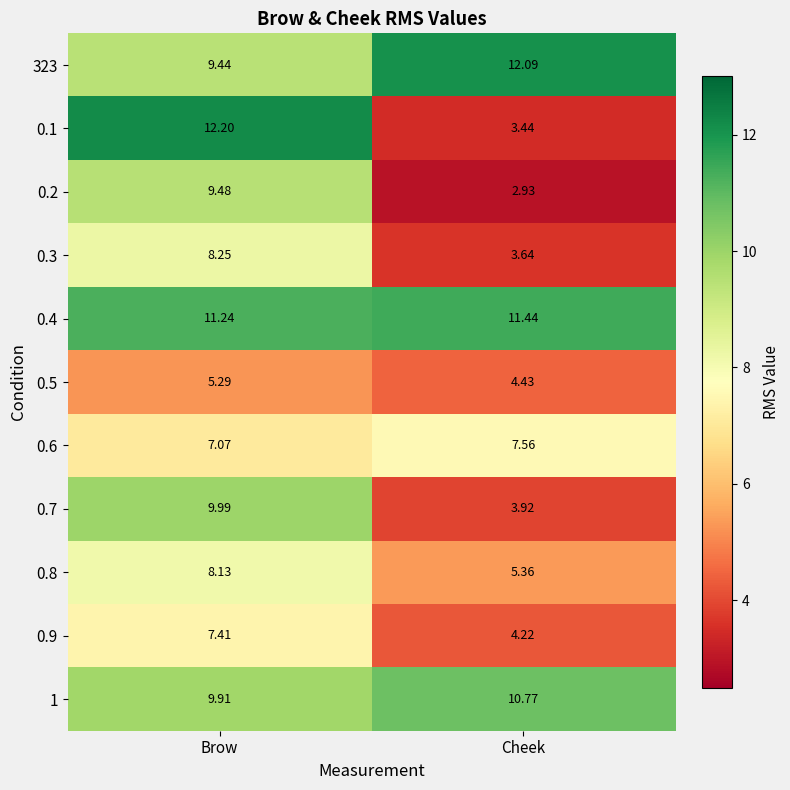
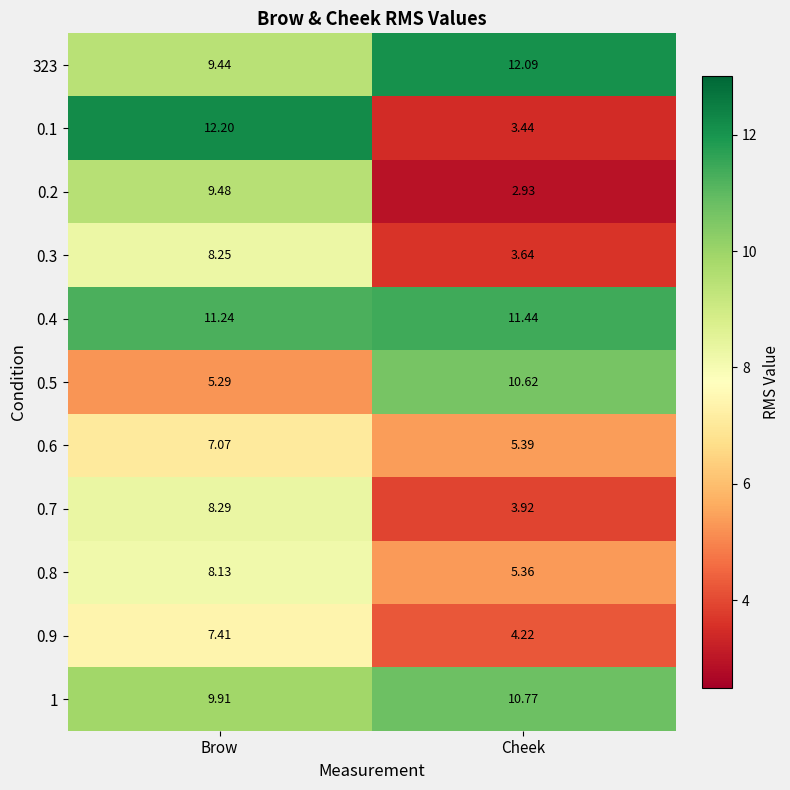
  {
    "323": {
      "Brow": 9.44,
      "Cheek": 12.09
    },
    "0.1": {
      "Brow": 12.20,
      "Cheek": 3.44
    },
    "0.2": {
      "Brow": 9.48,
      "Cheek": 2.93
    },
    "0.3": {
      "Brow": 8.25,
      "Cheek": 3.64
    },
    "0.4": {
      "Brow": 11.24,
      "Cheek": 11.44
    },
    "0.5": {
      "Brow": 5.29,
-     "Cheek": 4.43
+     "Cheek": 10.62
    },
    "0.6": {
      "Brow": 7.07,
-     "Cheek": 7.56
+     "Cheek": 5.39
    },
    "0.7": {
-     "Brow": 9.99,
+     "Brow": 8.29,
      "Cheek": 3.92
    },
    "0.8": {
      "Brow": 8.13,
      "Cheek": 5.36
    },
    "0.9": {
      "Brow": 7.41,
      "Cheek": 4.22
    },
    "1": {
      "Brow": 9.91,
      "Cheek": 10.77
    }
  }
